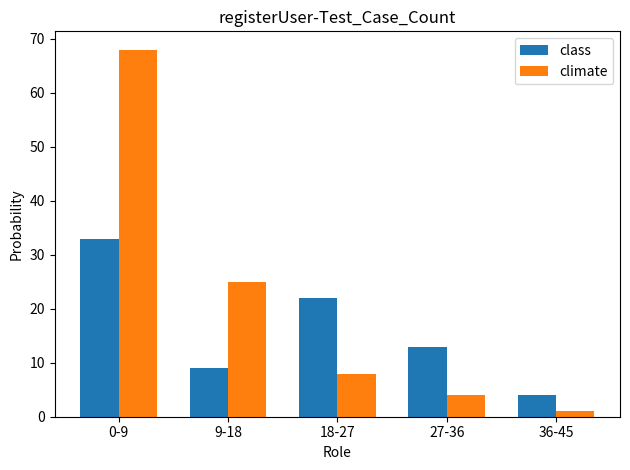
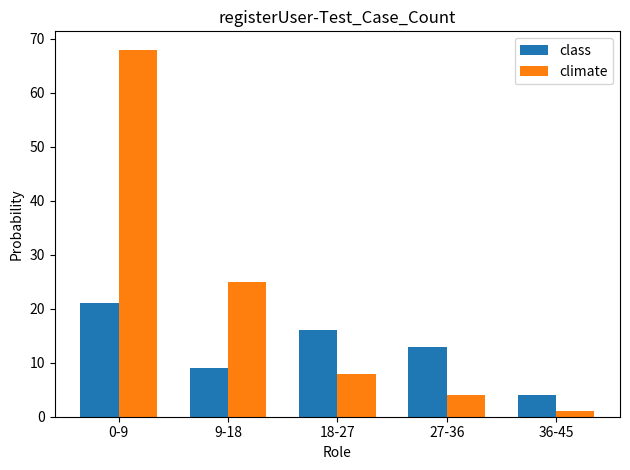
  {
    "class": {
-     "0-9": 33,
+     "0-9": 21,
      "9-18": 9,
-     "18-27": 22,
+     "18-27": 16,
      "27-36": 13,
      "36-45": 4
    },
    "climate": {
      "0-9": 68,
      "9-18": 25,
      "18-27": 8,
      "27-36": 4,
      "36-45": 1
    }
  }
